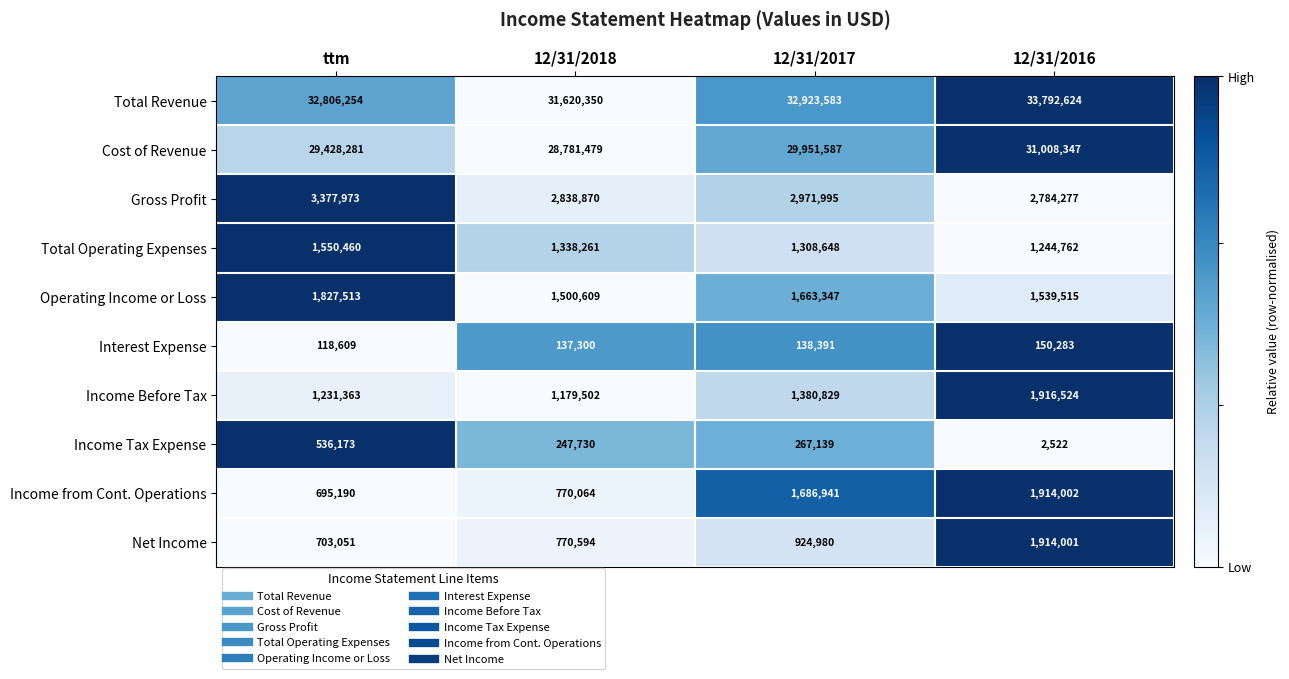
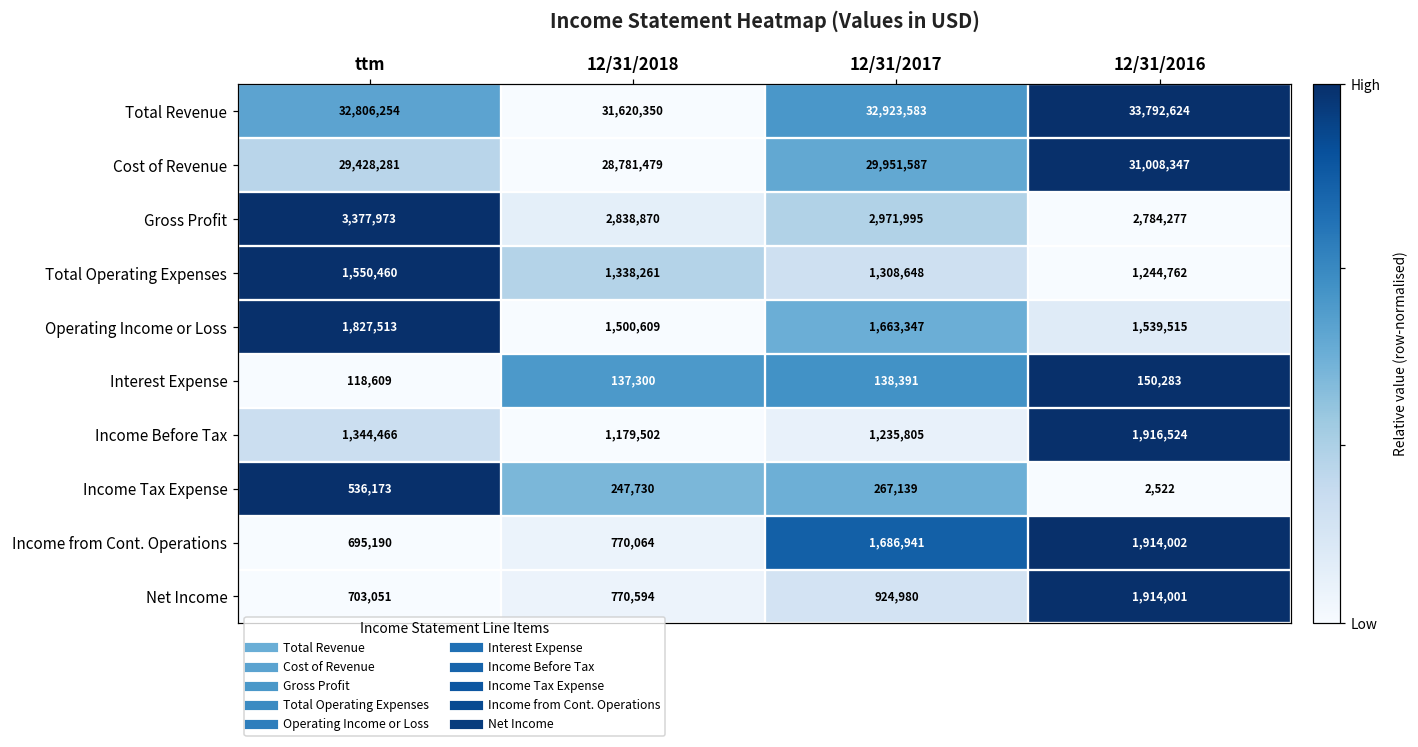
  {
    "Total Revenue": {
      "ttm": "32,806,254",
      "12/31/2018": "31,620,350",
      "12/31/2017": "32,923,583",
      "12/31/2016": "33,792,624"
    },
    "Cost of Revenue": {
      "ttm": "29,428,281",
      "12/31/2018": "28,781,479",
      "12/31/2017": "29,951,587",
      "12/31/2016": "31,008,347"
    },
    "Gross Profit": {
      "ttm": "3,377,973",
      "12/31/2018": "2,838,870",
      "12/31/2017": "2,971,995",
      "12/31/2016": "2,784,277"
    },
    "Total Operating Expenses": {
      "ttm": "1,550,460",
      "12/31/2018": "1,338,261",
      "12/31/2017": "1,308,648",
      "12/31/2016": "1,244,762"
    },
    "Operating Income or Loss": {
      "ttm": "1,827,513",
      "12/31/2018": "1,500,609",
      "12/31/2017": "1,663,347",
      "12/31/2016": "1,539,515"
    },
    "Interest Expense": {
      "ttm": "118,609",
      "12/31/2018": "137,300",
      "12/31/2017": "138,391",
      "12/31/2016": "150,283"
    },
    "Income Before Tax": {
-     "ttm": "1,231,363",
+     "ttm": "1,344,466",
      "12/31/2018": "1,179,502",
-     "12/31/2017": "1,380,829",
+     "12/31/2017": "1,235,805",
      "12/31/2016": "1,916,524"
    },
    "Income Tax Expense": {
      "ttm": "536,173",
      "12/31/2018": "247,730",
      "12/31/2017": "267,139",
      "12/31/2016": "2,522"
    },
    "Income from Cont. Operations": {
      "ttm": "695,190",
      "12/31/2018": "770,064",
      "12/31/2017": "1,686,941",
      "12/31/2016": "1,914,002"
    },
    "Net Income": {
      "ttm": "703,051",
      "12/31/2018": "770,594",
      "12/31/2017": "924,980",
      "12/31/2016": "1,914,001"
    }
  }
